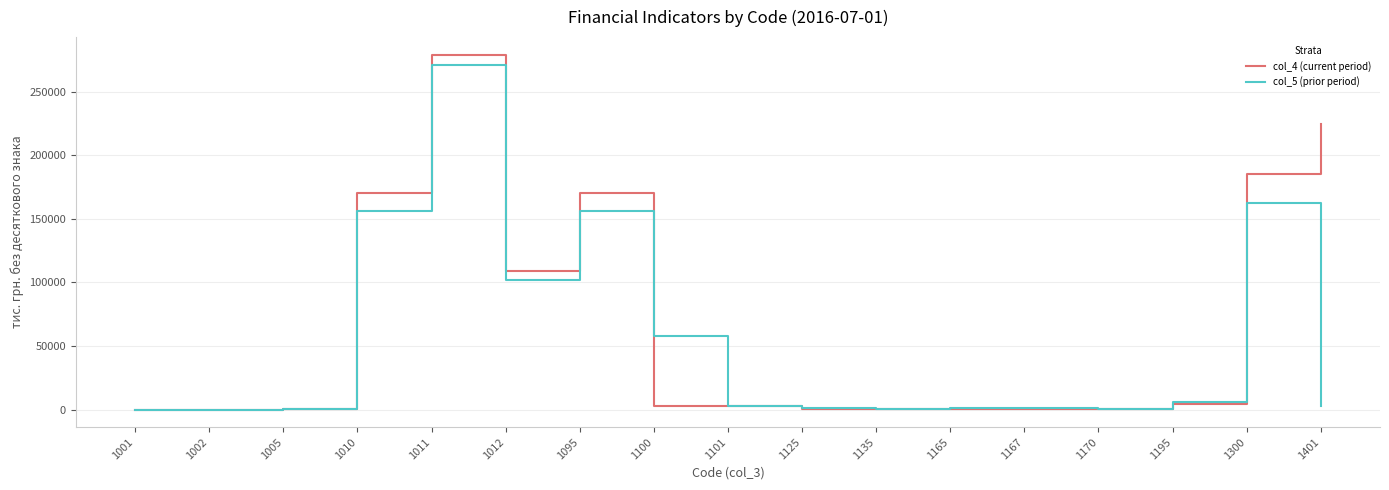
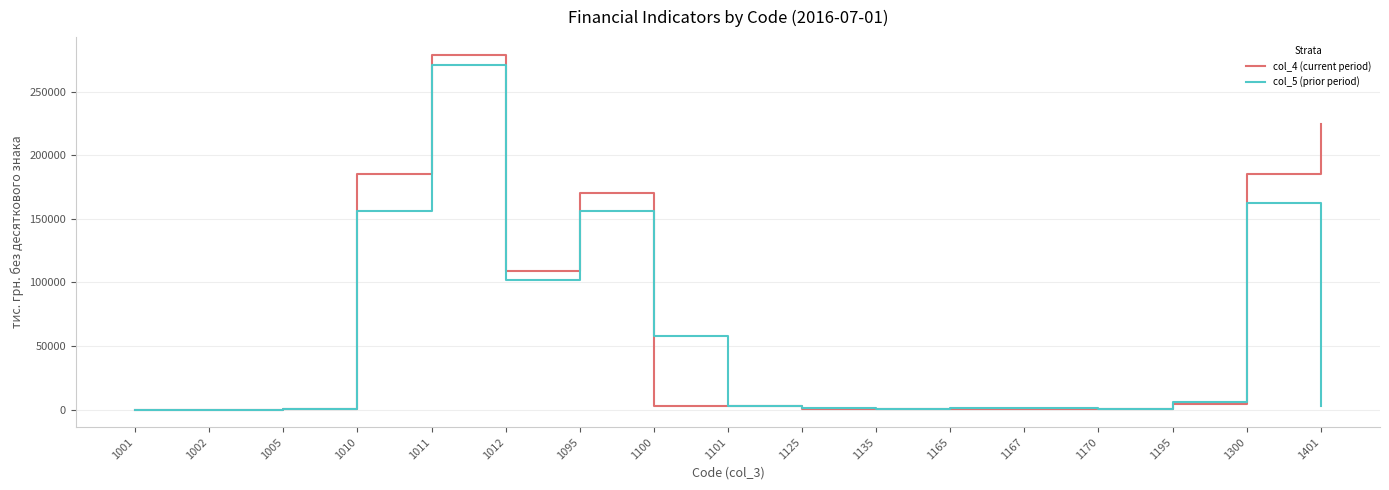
  {
    "col_4 (current period)": {
-     "1010": 170000,
+     "1010": 186000,
      "1011": 279000,
      "1012": 109000,
      "1095": 170000,
      "1100": 3000,
      "1300": 186000,
      "1401": 225000
    },
    "col_5 (prior period)": {
      "1010": 156000,
      "1011": 271000,
      "1012": 102000,
      "1095": 156000,
      "1100": 58000,
      "1300": 162000,
      "1401": 3000
    }
  }
